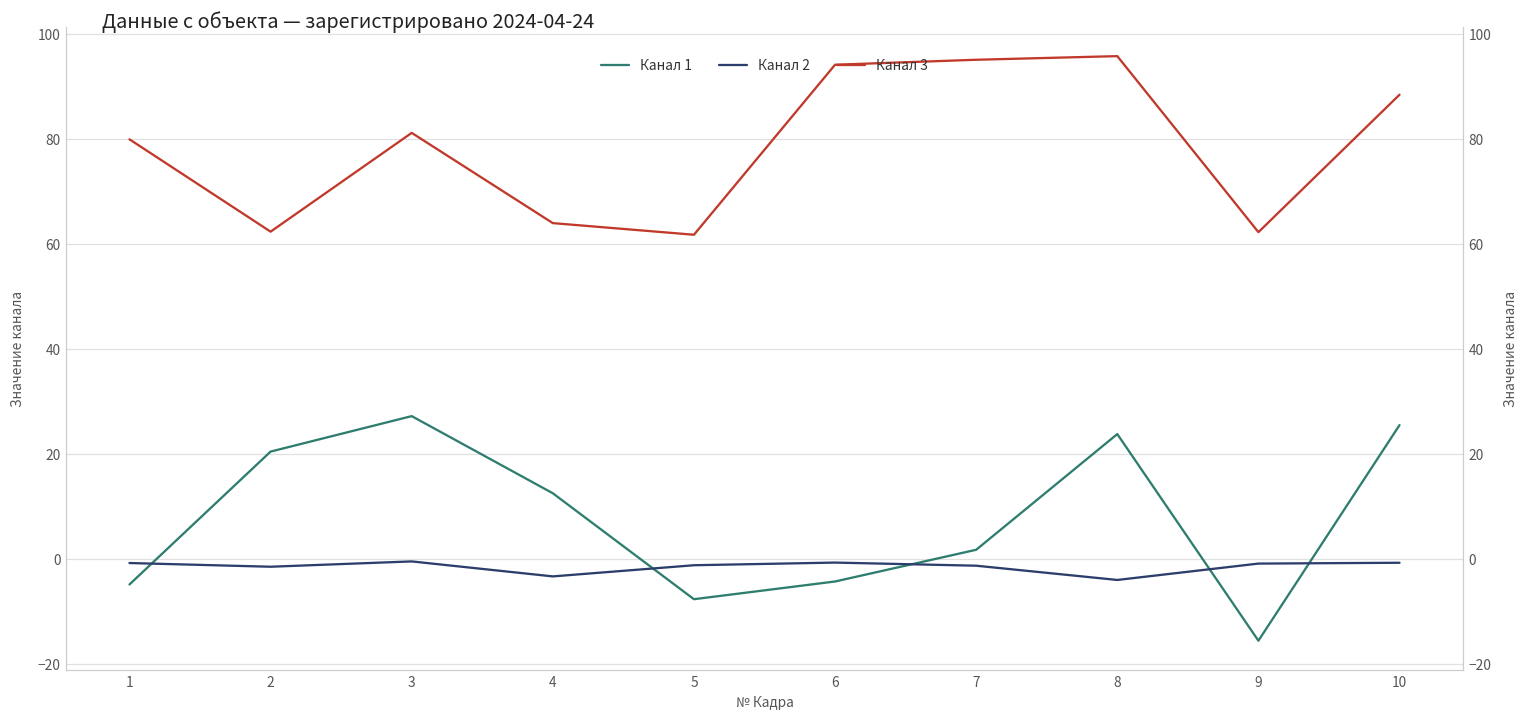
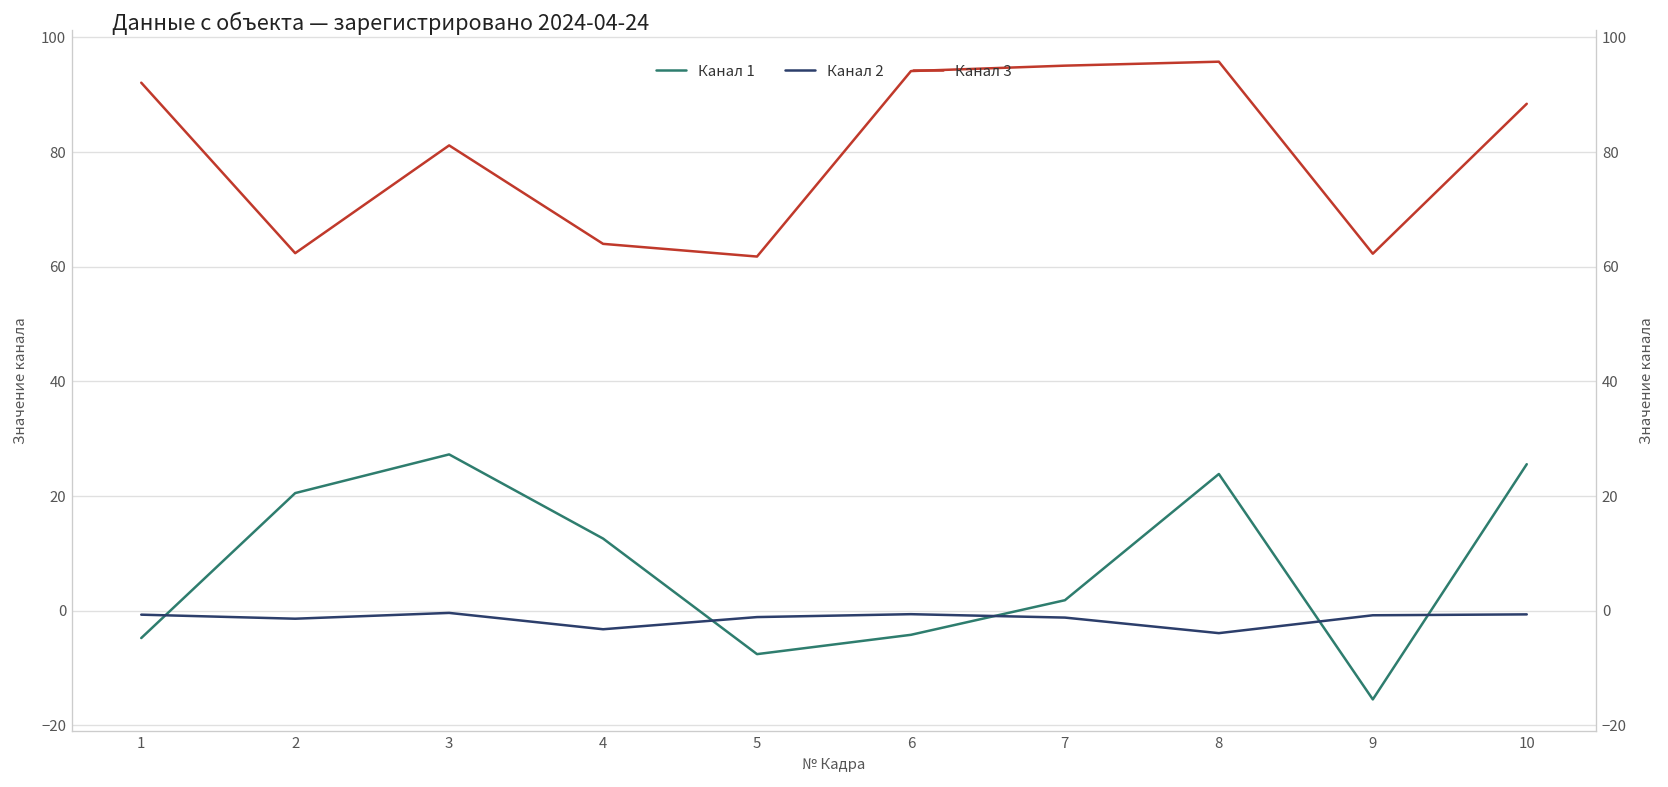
  {
    "Канал 1": {
      "1": -5,
      "2": 20,
      "3": 27,
      "4": 13,
      "5": -8,
      "6": -4,
      "7": 2,
      "8": 24,
      "9": -16,
      "10": 26
    },
    "Канал 2": {
      "1": -1,
      "2": -1,
      "3": 0,
      "4": -3,
      "5": -1,
      "6": -1,
      "7": -1,
      "8": -4,
      "9": -1,
      "10": -1
    },
    "Канал 3": {
-     "1": 80,
+     "1": 92,
      "2": 62,
      "3": 81,
      "4": 64,
      "5": 62,
      "6": 94,
      "7": 95,
      "8": 96,
      "9": 62,
      "10": 88
    }
  }
